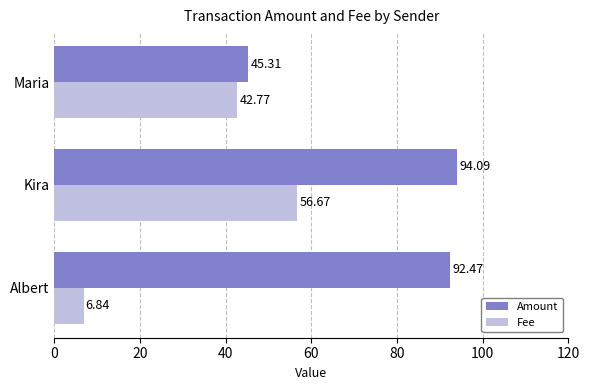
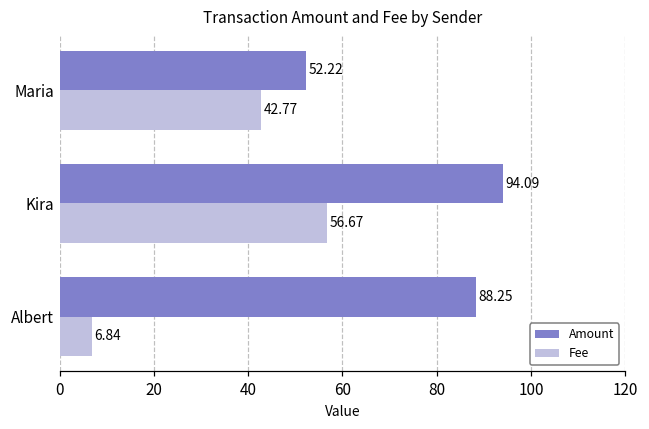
  {
    "Amount": {
-     "Maria": 45.31,
+     "Maria": 52.22,
      "Kira": 94.09,
-     "Albert": 92.47
+     "Albert": 88.25
    },
    "Fee": {
      "Maria": 42.77,
      "Kira": 56.67,
      "Albert": 6.84
    }
  }
